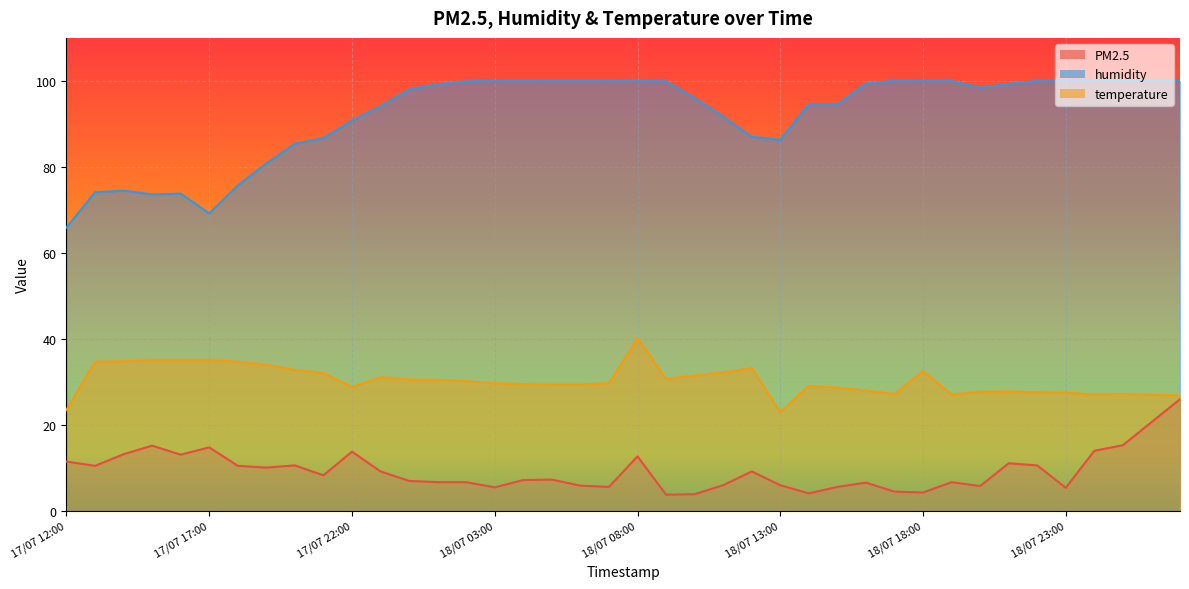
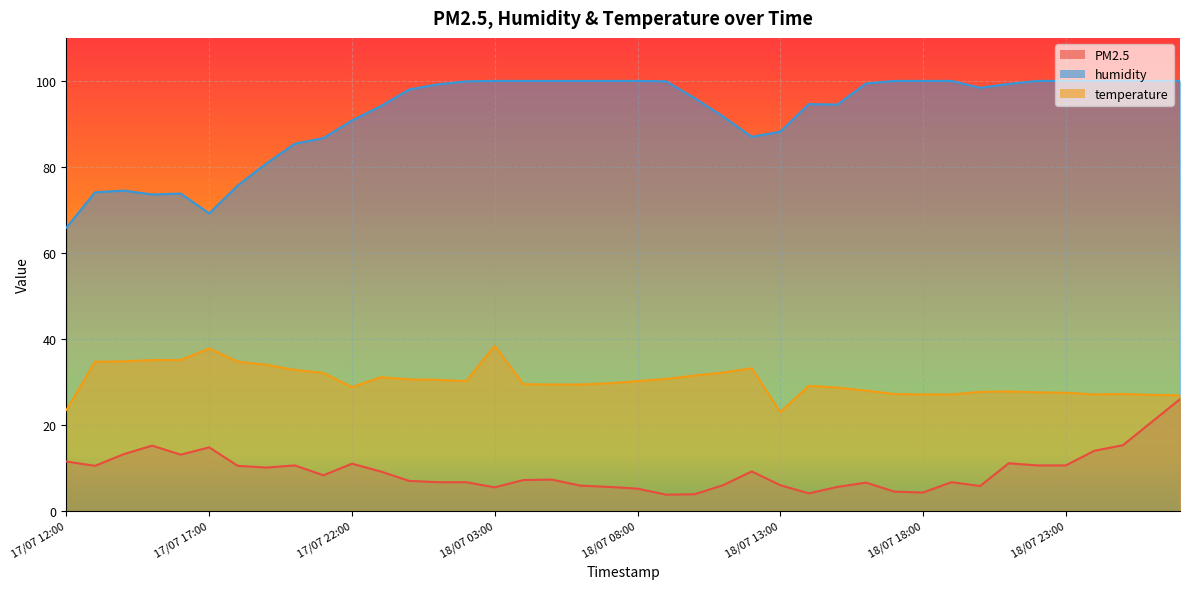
  {
    "PM2.5": {
      "17/07 12:00": 12,
      "17/07 17:00": 15,
-     "17/07 22:00": 14,
+     "17/07 22:00": 11,
      "18/07 03:00": 6,
-     "18/07 08:00": 13,
+     "18/07 08:00": 5,
      "18/07 13:00": 6,
      "18/07 18:00": 4,
-     "18/07 23:00": 5
+     "18/07 23:00": 11
    },
    "humidity": {
      "17/07 12:00": 66,
      "17/07 17:00": 69,
      "17/07 22:00": 91,
      "18/07 03:00": 100,
      "18/07 08:00": 100,
-     "18/07 13:00": 86,
+     "18/07 13:00": 88,
      "18/07 18:00": 100
    },
    "temperature": {
      "17/07 12:00": 24,
-     "17/07 17:00": 35,
+     "17/07 17:00": 38,
      "17/07 22:00": 29,
-     "18/07 03:00": 30,
-     "18/07 08:00": 40,
+     "18/07 03:00": 38,
+     "18/07 08:00": 30,
      "18/07 13:00": 23,
-     "18/07 18:00": 33,
+     "18/07 18:00": 27,
      "18/07 23:00": 28
    }
  }
